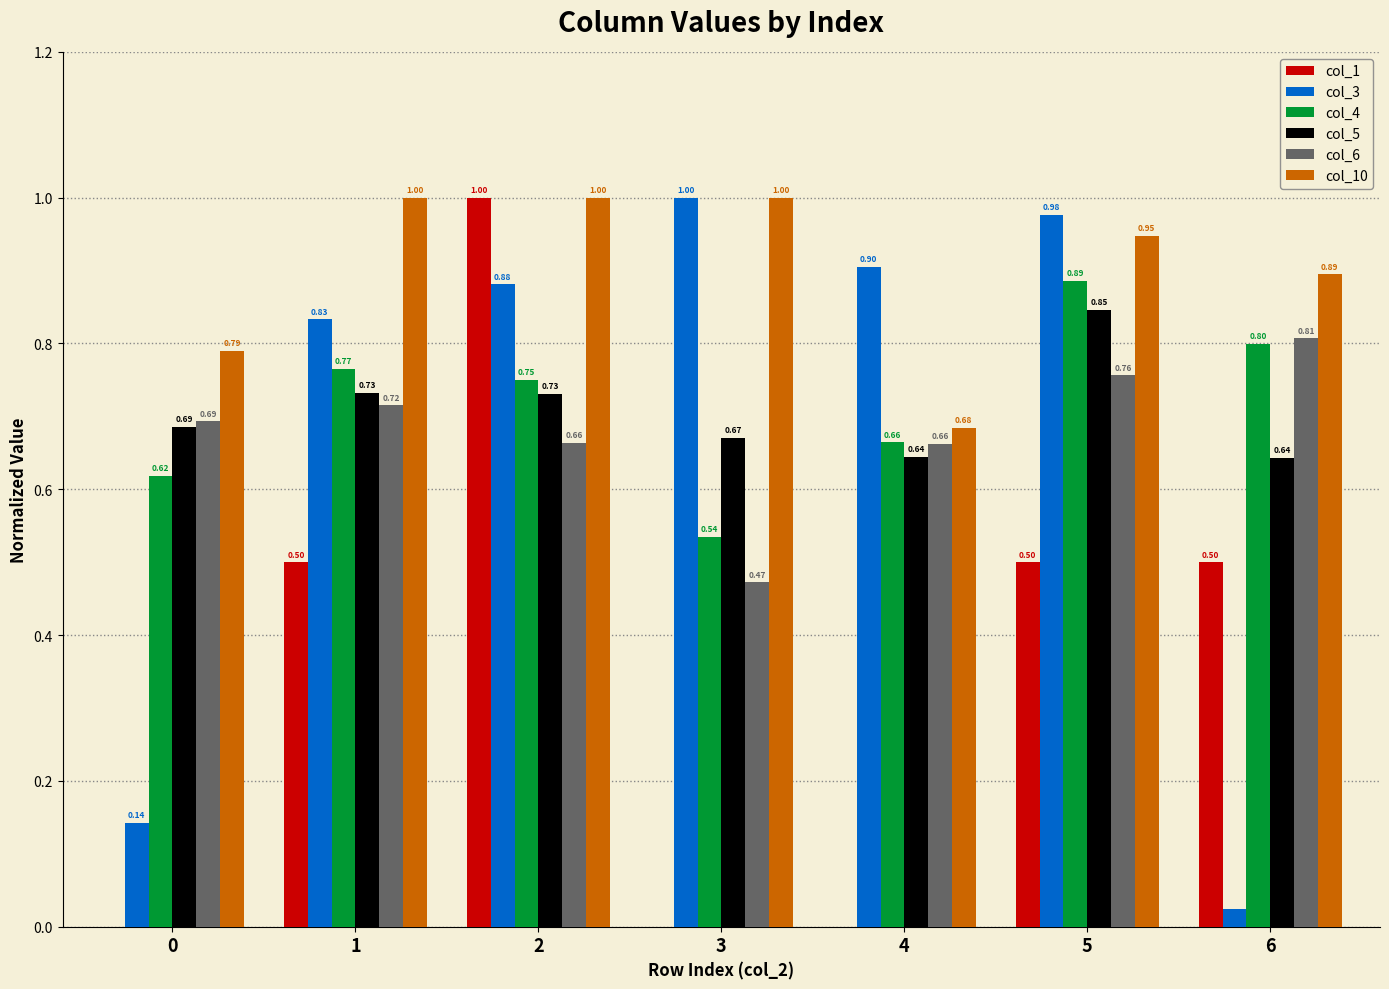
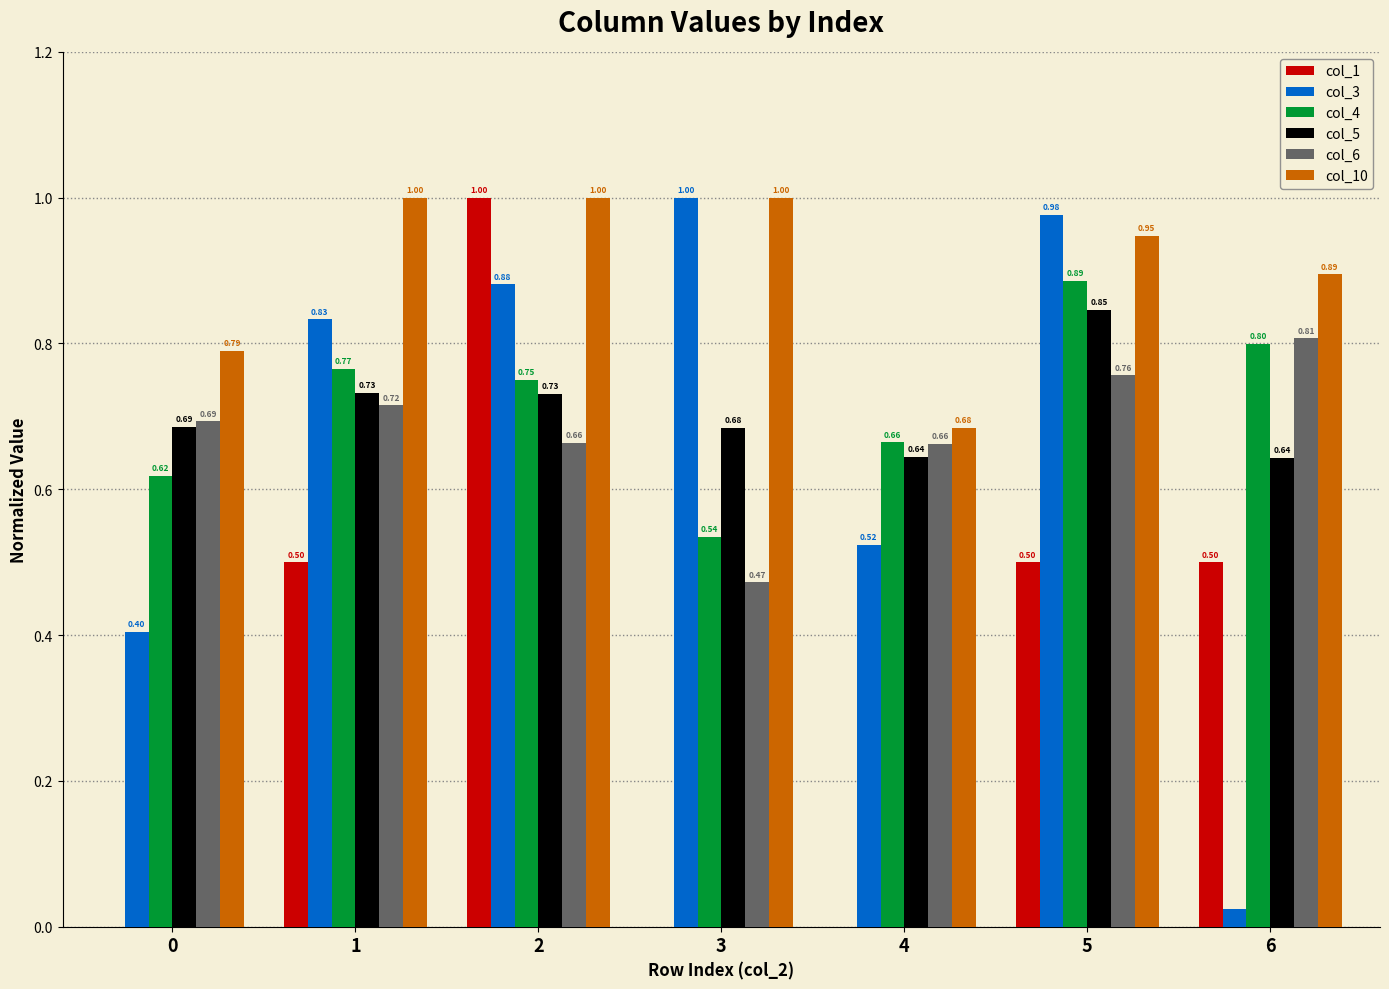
  {
    "col_1": {
      "1": 0.50,
      "2": 1.00,
      "5": 0.50,
      "6": 0.50
    },
    "col_3": {
-     "0": 0.14,
+     "0": 0.40,
      "1": 0.83,
      "2": 0.88,
      "3": 1.00,
-     "4": 0.90,
+     "4": 0.52,
      "5": 0.98
    },
    "col_4": {
      "0": 0.62,
      "1": 0.77,
      "2": 0.75,
      "3": 0.54,
      "4": 0.66,
      "5": 0.89,
      "6": 0.80
    },
    "col_5": {
      "0": 0.69,
      "1": 0.73,
      "2": 0.73,
-     "3": 0.67,
+     "3": 0.68,
      "4": 0.64,
      "5": 0.85,
      "6": 0.64
    },
    "col_6": {
      "0": 0.69,
      "1": 0.72,
      "2": 0.66,
      "3": 0.47,
      "4": 0.66,
      "5": 0.76,
      "6": 0.81
    },
    "col_10": {
      "0": 0.79,
      "1": 1.00,
      "2": 1.00,
      "3": 1.00,
      "4": 0.68,
      "5": 0.95,
      "6": 0.89
    }
  }
